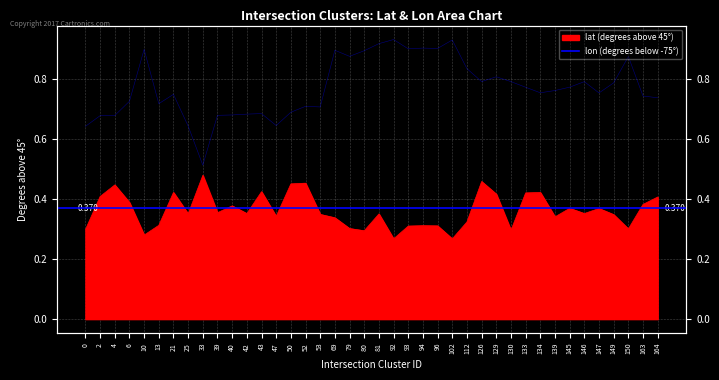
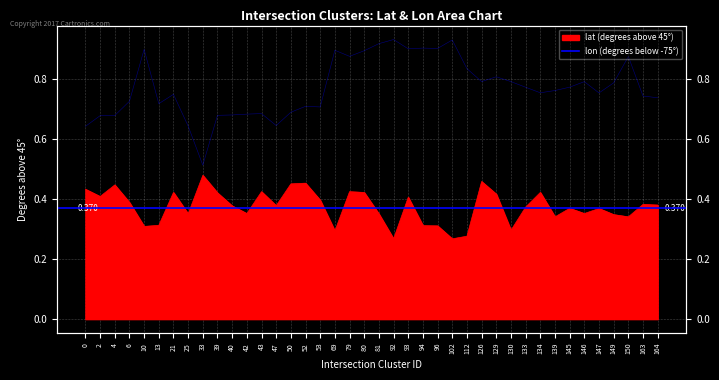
  {
    "lat (degrees above 45°)": {
-     "0": 0.30,
+     "0": 0.43,
      "4": 0.45,
      "6": 0.39,
-     "10": 0.28,
+     "10": 0.31,
      "13": 0.31,
      "21": 0.42,
      "25": 0.35,
      "33": 0.48,
-     "39": 0.35,
+     "39": 0.42,
      "40": 0.38,
      "42": 0.35,
      "43": 0.42,
-     "47": 0.34,
+     "47": 0.38,
      "50": 0.45,
      "52": 0.45,
-     "53": 0.35,
-     "69": 0.34,
-     "79": 0.30,
-     "80": 0.29,
+     "53": 0.40,
+     "69": 0.29,
+     "79": 0.42,
+     "80": 0.42,
      "81": 0.35,
      "92": 0.27,
-     "93": 0.31,
+     "93": 0.41,
      "94": 0.31,
      "96": 0.31,
      "102": 0.27,
-     "112": 0.32,
+     "112": 0.28,
      "126": 0.46,
      "129": 0.42,
      "130": 0.30,
-     "133": 0.42,
+     "133": 0.37,
      "134": 0.42,
      "139": 0.34,
      "145": 0.37,
      "146": 0.35,
      "147": 0.37,
      "149": 0.35,
-     "150": 0.30,
+     "150": 0.34,
      "163": 0.38,
-     "164": 0.41
+     "164": 0.38
    }
  }
